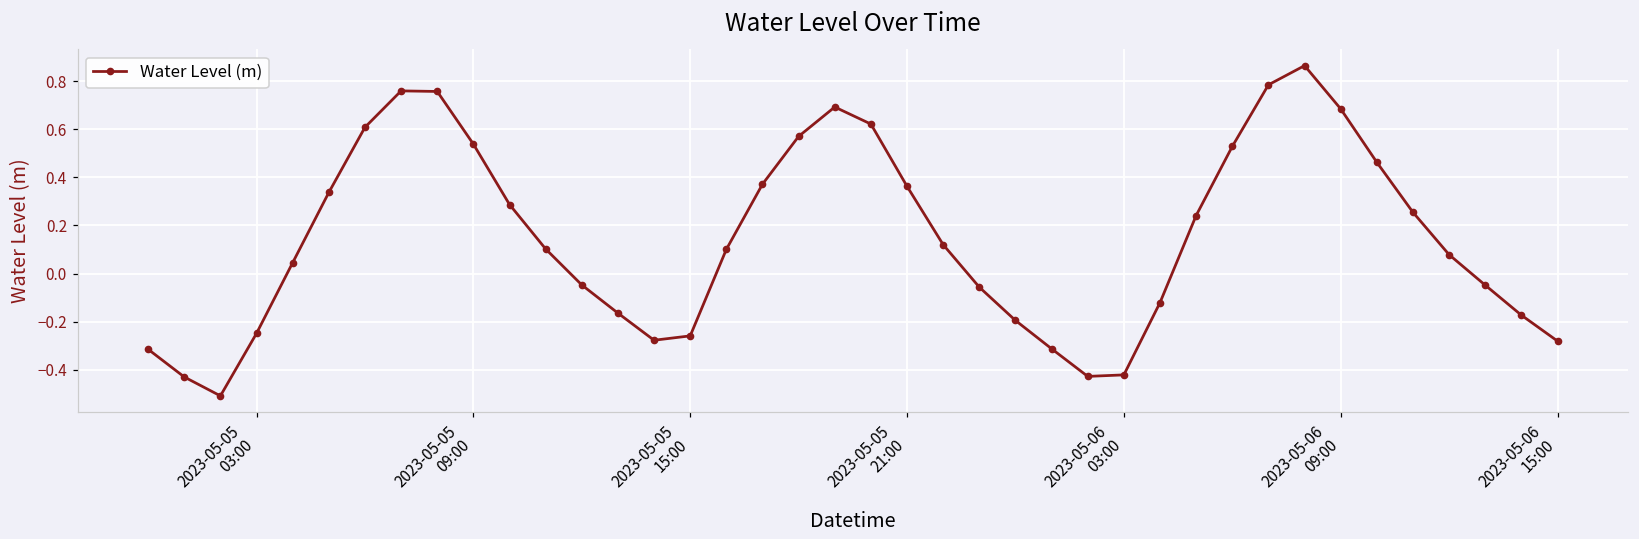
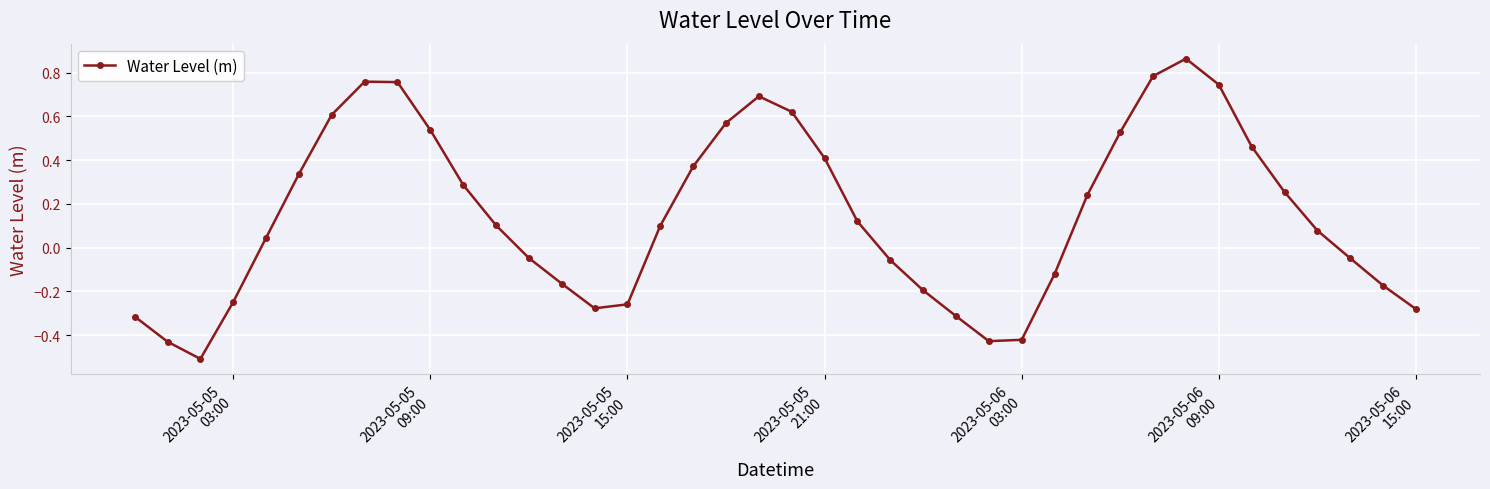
  {
    "2023-05-05 03:00": -0.25,
    "2023-05-05 09:00": 0.54,
    "2023-05-05 15:00": -0.26,
-   "2023-05-05 21:00": 0.36,
+   "2023-05-05 21:00": 0.41,
    "2023-05-06 03:00": -0.42,
-   "2023-05-06 09:00": 0.68,
+   "2023-05-06 09:00": 0.75,
    "2023-05-06 15:00": -0.28
  }
